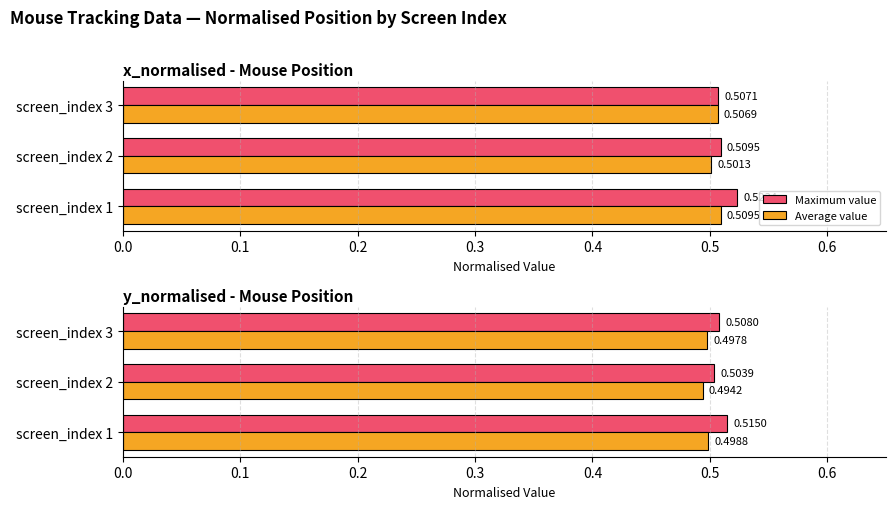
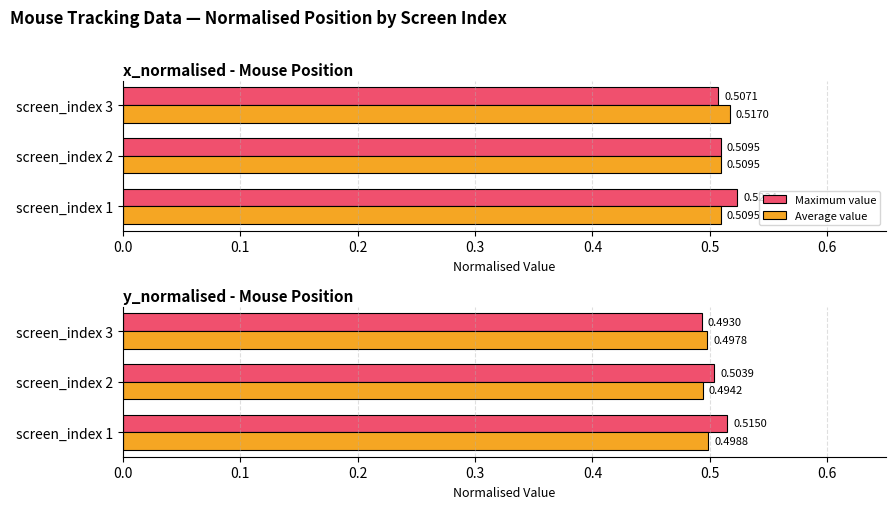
  {
    "x_normalised - Mouse Position": {
      "Maximum value": {
        "screen_index 3": 0.5071,
        "screen_index 2": 0.5095
      },
      "Average value": {
-       "screen_index 3": 0.5069,
-       "screen_index 2": 0.5013
+       "screen_index 3": 0.5170,
+       "screen_index 2": 0.5095
      }
    },
    "y_normalised - Mouse Position": {
      "Maximum value": {
-       "screen_index 3": 0.5080,
+       "screen_index 3": 0.4930,
        "screen_index 2": 0.5039,
        "screen_index 1": 0.5150
      },
      "Average value": {
        "screen_index 3": 0.4978,
        "screen_index 2": 0.4942,
        "screen_index 1": 0.4988
      }
    }
  }
